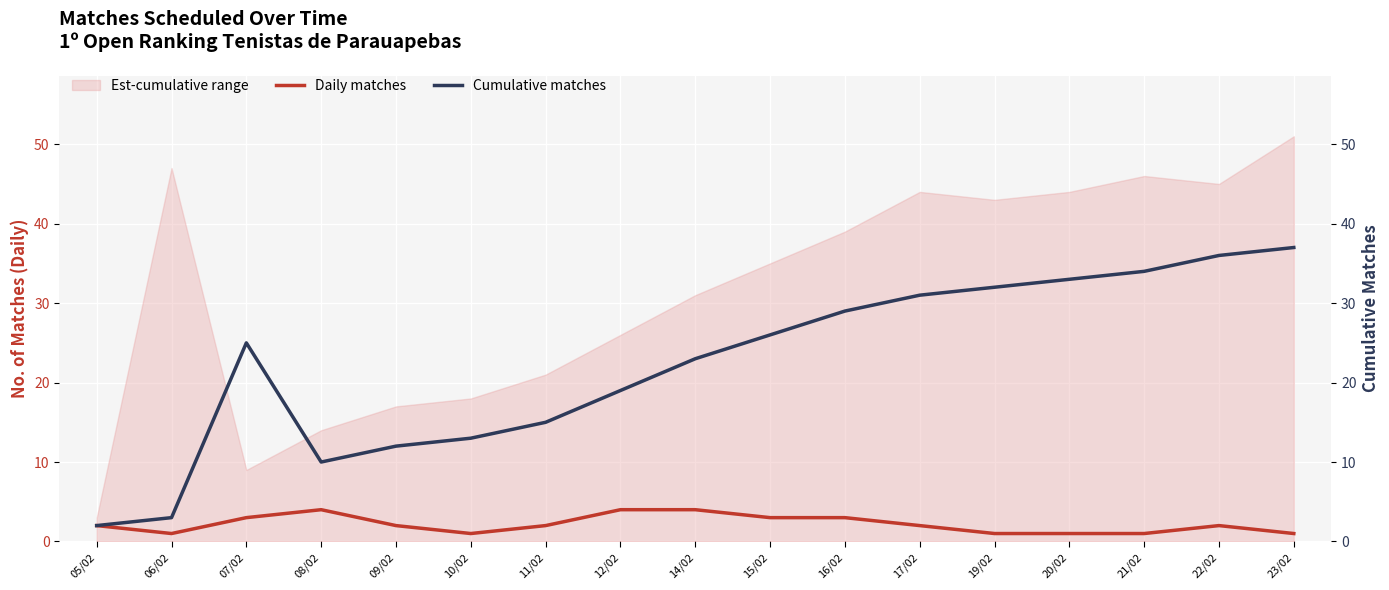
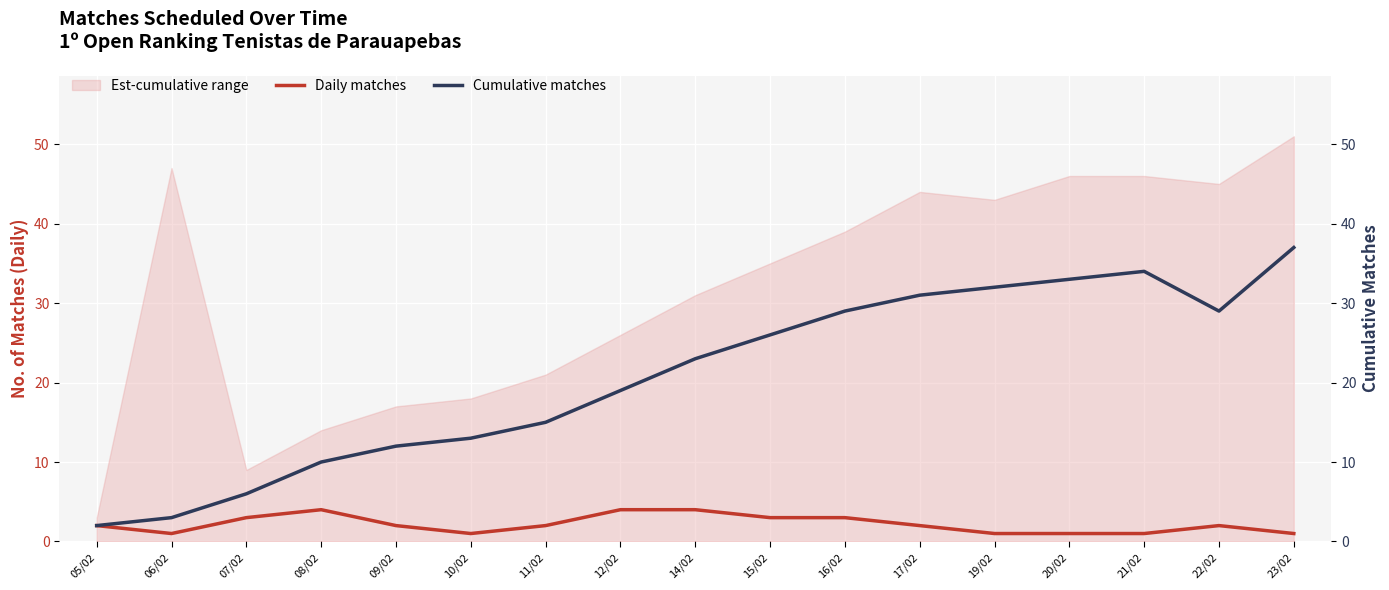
  {
    "Daily matches": {
      "05/02": 2,
      "06/02": 1,
      "07/02": 3,
      "08/02": 4,
      "09/02": 2,
      "10/02": 1,
      "11/02": 2,
      "12/02": 4,
      "14/02": 4,
      "15/02": 3,
      "16/02": 3,
      "17/02": 2,
      "19/02": 1,
      "20/02": 1,
      "21/02": 1,
      "22/02": 2,
      "23/02": 1
    },
    "Est-cumulative range": {
      "05/02": 3,
      "06/02": 47,
      "07/02": 9,
      "08/02": 14,
      "09/02": 17,
      "10/02": 18,
      "11/02": 21,
      "12/02": 26,
      "14/02": 31,
      "15/02": 35,
      "16/02": 39,
      "17/02": 44,
      "19/02": 43,
-     "20/02": 44,
+     "20/02": 46,
      "21/02": 46,
      "22/02": 45,
      "23/02": 51
    },
    "Cumulative matches": {
      "05/02": 2,
      "06/02": 3,
-     "07/02": 25,
+     "07/02": 6,
      "08/02": 10,
      "09/02": 12,
      "10/02": 13,
      "11/02": 15,
      "12/02": 19,
      "14/02": 23,
      "15/02": 26,
      "16/02": 29,
      "17/02": 31,
      "19/02": 32,
      "20/02": 33,
      "21/02": 34,
-     "22/02": 36,
+     "22/02": 29,
      "23/02": 37
    }
  }
